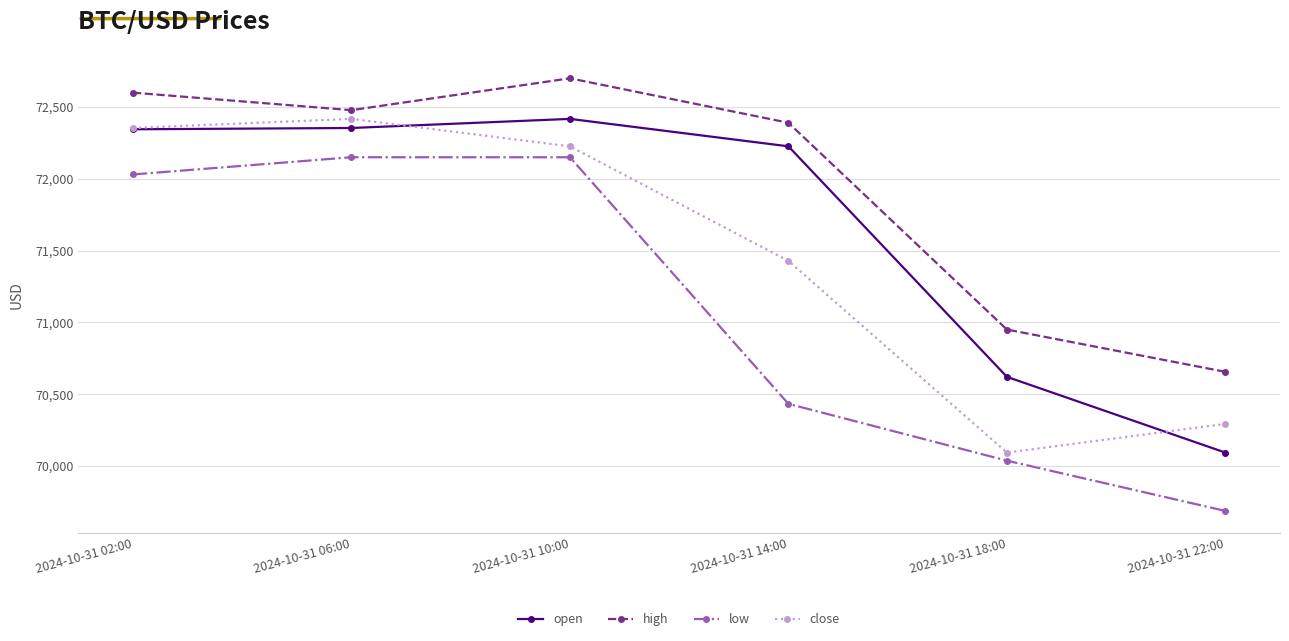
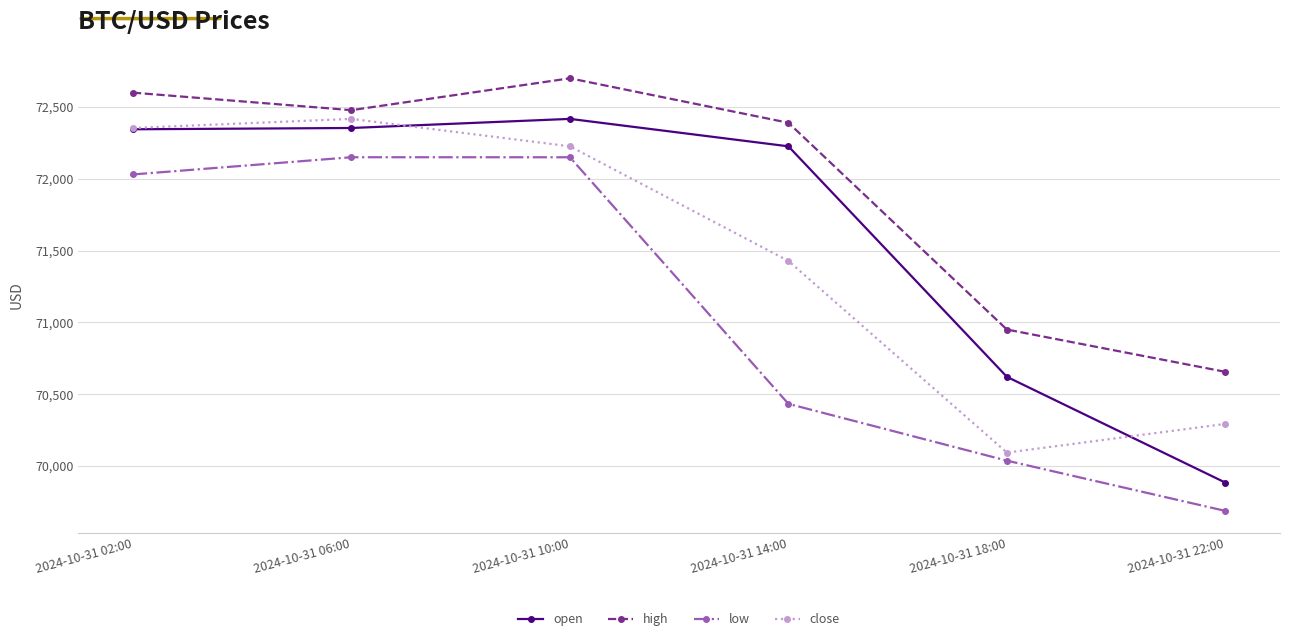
  {
    "open": {
      "2024-10-31 06:00": "72,350",
      "2024-10-31 10:00": "72,420",
      "2024-10-31 14:00": "72,230",
      "2024-10-31 18:00": "70,620",
-     "2024-10-31 22:00": "70,090"
+     "2024-10-31 22:00": "69,880"
    },
    "high": {
      "2024-10-31 02:00": "72,600",
      "2024-10-31 06:00": "72,480",
      "2024-10-31 10:00": "72,700",
      "2024-10-31 14:00": "72,390",
      "2024-10-31 18:00": "70,950",
      "2024-10-31 22:00": "70,650"
    },
    "low": {
      "2024-10-31 02:00": "72,030",
      "2024-10-31 06:00": "72,150",
      "2024-10-31 10:00": "72,150",
      "2024-10-31 14:00": "70,430",
      "2024-10-31 18:00": "70,040",
      "2024-10-31 22:00": "69,690"
    },
    "close": {
      "2024-10-31 06:00": "72,420",
      "2024-10-31 10:00": "72,230",
      "2024-10-31 14:00": "71,430",
      "2024-10-31 18:00": "70,090",
      "2024-10-31 22:00": "70,290"
    }
  }
